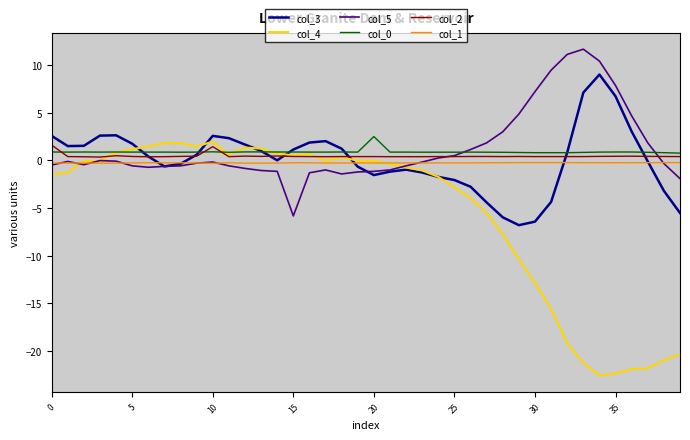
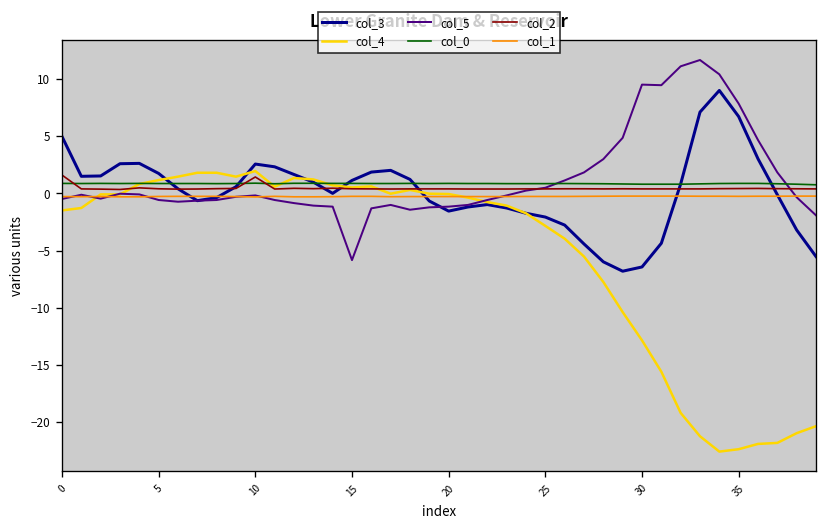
  {
    "col_3": {
-     "0": 3,
+     "0": 5,
      "5": 2,
      "10": 3,
      "20": -2,
      "25": -2,
      "30": -6,
      "35": 7
    },
    "col_4": {
      "0": -1,
      "5": 1,
      "10": 2,
      "25": -3,
      "30": -13,
      "35": -22
    },
    "col_5": {
      "5": -1,
      "15": -6,
      "20": -1,
-     "30": 7,
+     "30": 10,
      "35": 8
    },
    "col_0": {
      "0": 1,
      "5": 1,
      "10": 1,
-     "20": 2,
+     "20": 1,
      "25": 1,
      "30": 1,
      "35": 1
    },
    "col_2": {
      "0": 2,
      "5": 0,
      "10": 1,
      "20": 0,
      "30": 0,
      "35": 0
    },
    "col_1": {
      "5": 0,
      "15": 0,
      "25": 0,
      "30": 0,
      "35": 0
    }
  }
